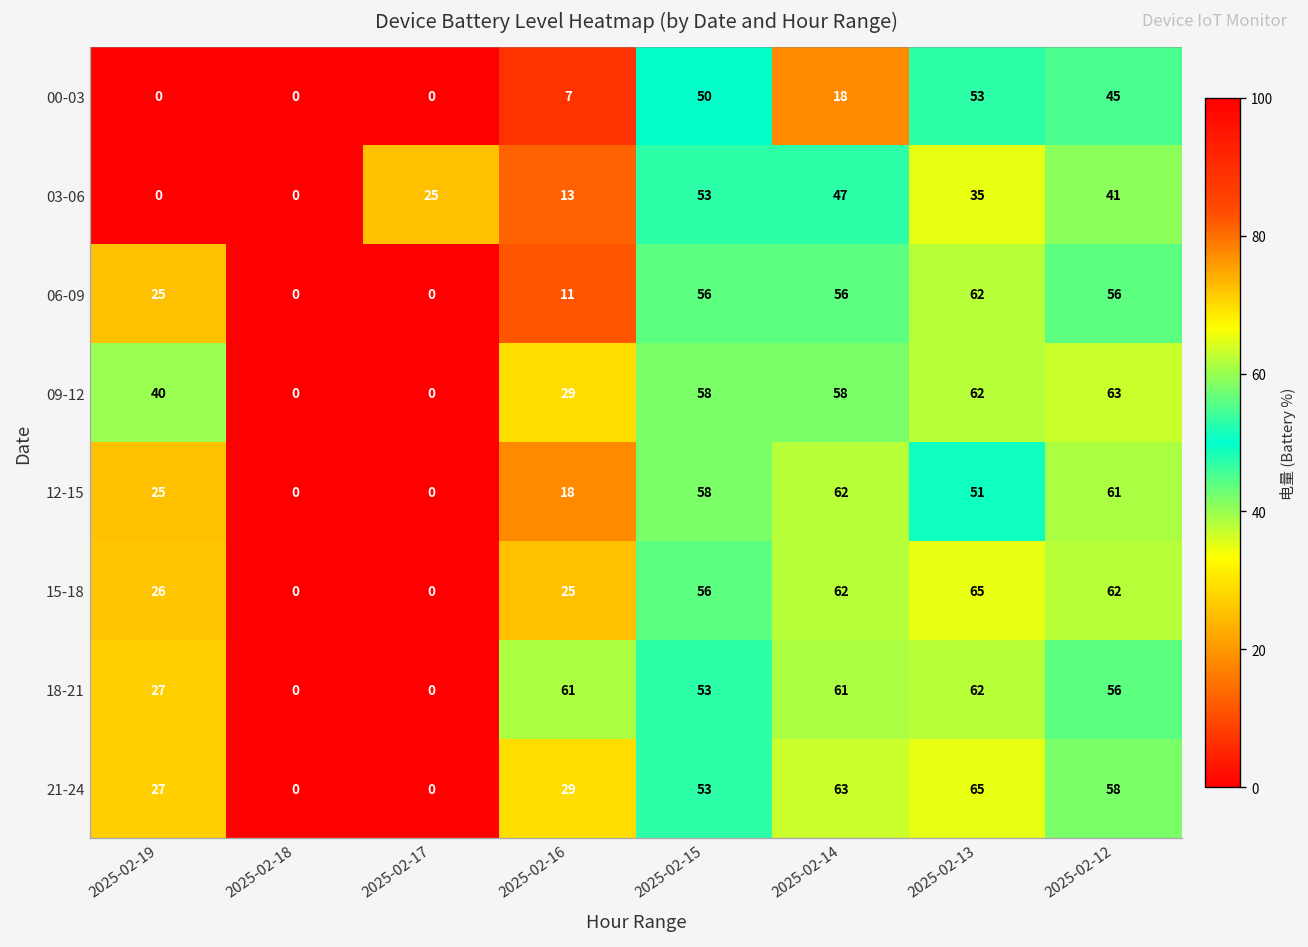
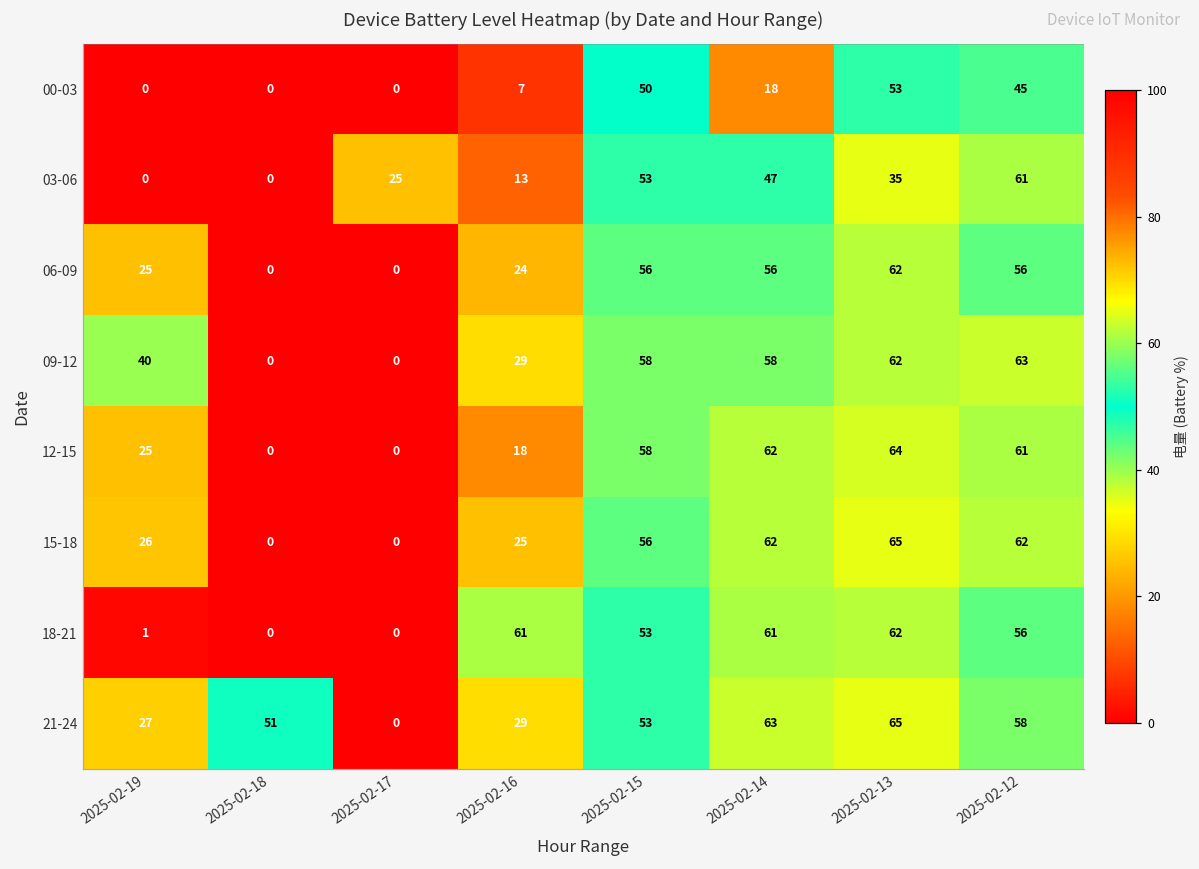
  {
    "00-03": {
      "2025-02-19": 0,
      "2025-02-18": 0,
      "2025-02-17": 0,
      "2025-02-16": 7,
      "2025-02-15": 50,
      "2025-02-14": 18,
      "2025-02-13": 53,
      "2025-02-12": 45
    },
    "03-06": {
      "2025-02-19": 0,
      "2025-02-18": 0,
      "2025-02-17": 25,
      "2025-02-16": 13,
      "2025-02-15": 53,
      "2025-02-14": 47,
      "2025-02-13": 35,
-     "2025-02-12": 41
+     "2025-02-12": 61
    },
    "06-09": {
      "2025-02-19": 25,
      "2025-02-18": 0,
      "2025-02-17": 0,
-     "2025-02-16": 11,
+     "2025-02-16": 24,
      "2025-02-15": 56,
      "2025-02-14": 56,
      "2025-02-13": 62,
      "2025-02-12": 56
    },
    "09-12": {
      "2025-02-19": 40,
      "2025-02-18": 0,
      "2025-02-17": 0,
      "2025-02-16": 29,
      "2025-02-15": 58,
      "2025-02-14": 58,
      "2025-02-13": 62,
      "2025-02-12": 63
    },
    "12-15": {
      "2025-02-19": 25,
      "2025-02-18": 0,
      "2025-02-17": 0,
      "2025-02-16": 18,
      "2025-02-15": 58,
      "2025-02-14": 62,
-     "2025-02-13": 51,
+     "2025-02-13": 64,
      "2025-02-12": 61
    },
    "15-18": {
      "2025-02-19": 26,
      "2025-02-18": 0,
      "2025-02-17": 0,
      "2025-02-16": 25,
      "2025-02-15": 56,
      "2025-02-14": 62,
      "2025-02-13": 65,
      "2025-02-12": 62
    },
    "18-21": {
-     "2025-02-19": 27,
+     "2025-02-19": 1,
      "2025-02-18": 0,
      "2025-02-17": 0,
      "2025-02-16": 61,
      "2025-02-15": 53,
      "2025-02-14": 61,
      "2025-02-13": 62,
      "2025-02-12": 56
    },
    "21-24": {
      "2025-02-19": 27,
-     "2025-02-18": 0,
+     "2025-02-18": 51,
      "2025-02-17": 0,
      "2025-02-16": 29,
      "2025-02-15": 53,
      "2025-02-14": 63,
      "2025-02-13": 65,
      "2025-02-12": 58
    }
  }
